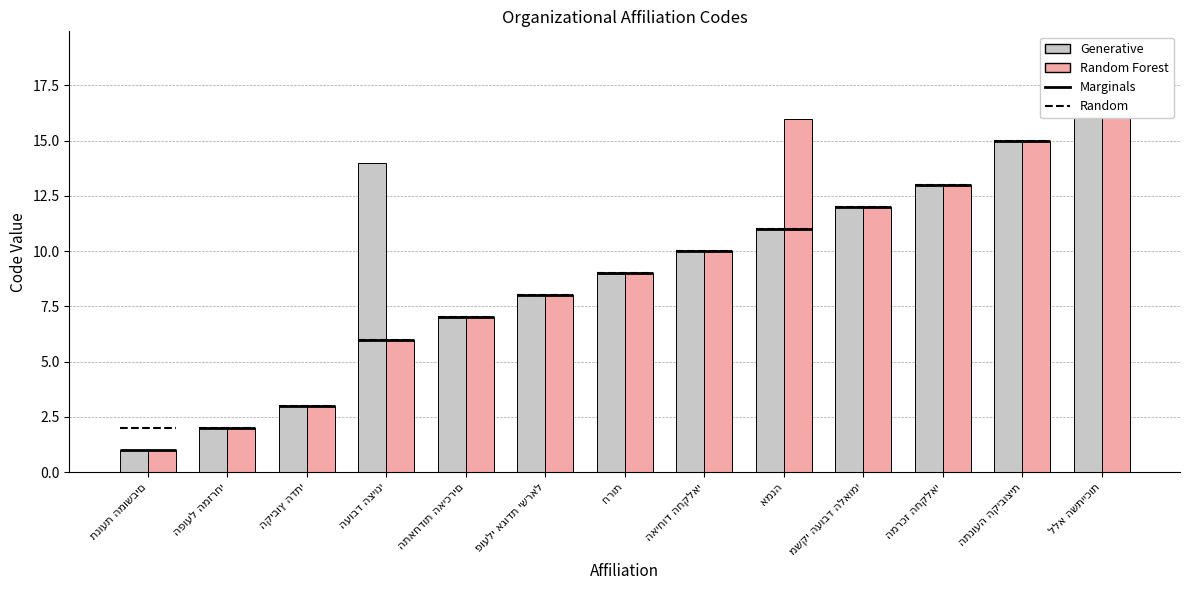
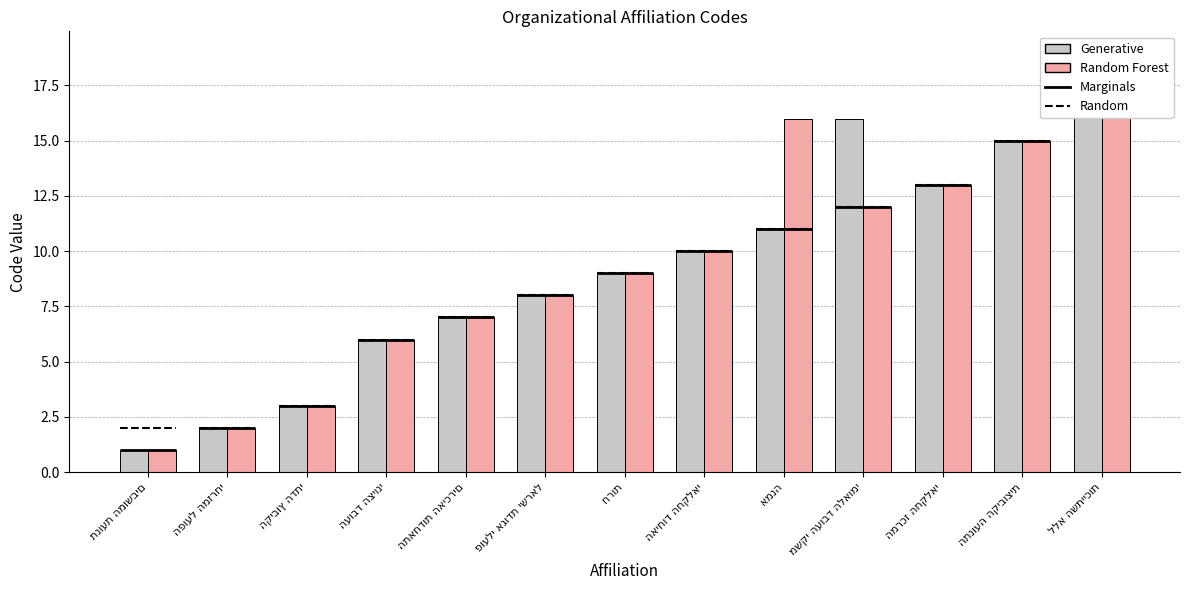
  {
    "Generative": {
      "תנועת המושבים": 1,
      "הפועל המזרחי": 2,
      "הקיבוץ הדתי": 3,
-     "העובד הציוני": 14,
+     "העובד הציוני": 6,
      "התאחדות האיכרים": 7,
      "פועלי אגודת ישראל": 8,
      "חרות": 9,
      "האיחוד החקלאי": 10,
      "אמנה": 11,
-     "משקי העובד הלאומי": 12,
+     "משקי העובד הלאומי": 16,
      "המרכז החקלאי": 13,
      "התנועה הקיבוצית": 15
    },
    "Random Forest": {
      "תנועת המושבים": 1,
      "הפועל המזרחי": 2,
      "הקיבוץ הדתי": 3,
      "העובד הציוני": 6,
      "התאחדות האיכרים": 7,
      "פועלי אגודת ישראל": 8,
      "חרות": 9,
      "האיחוד החקלאי": 10,
      "אמנה": 16,
      "משקי העובד הלאומי": 12,
      "המרכז החקלאי": 13,
      "התנועה הקיבוצית": 15
    }
  }
